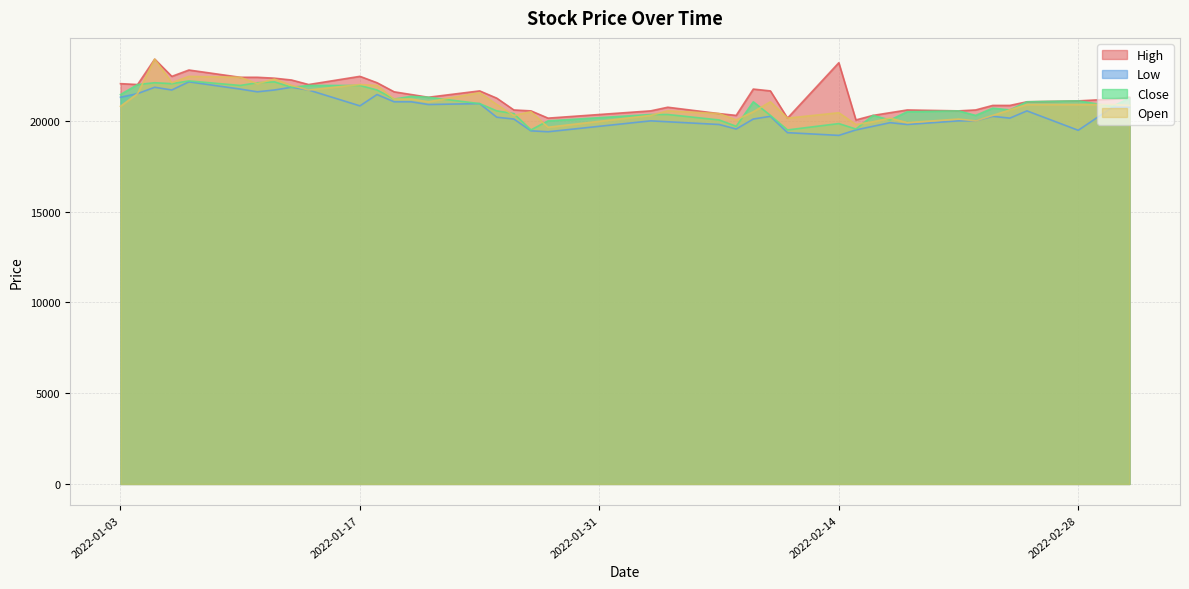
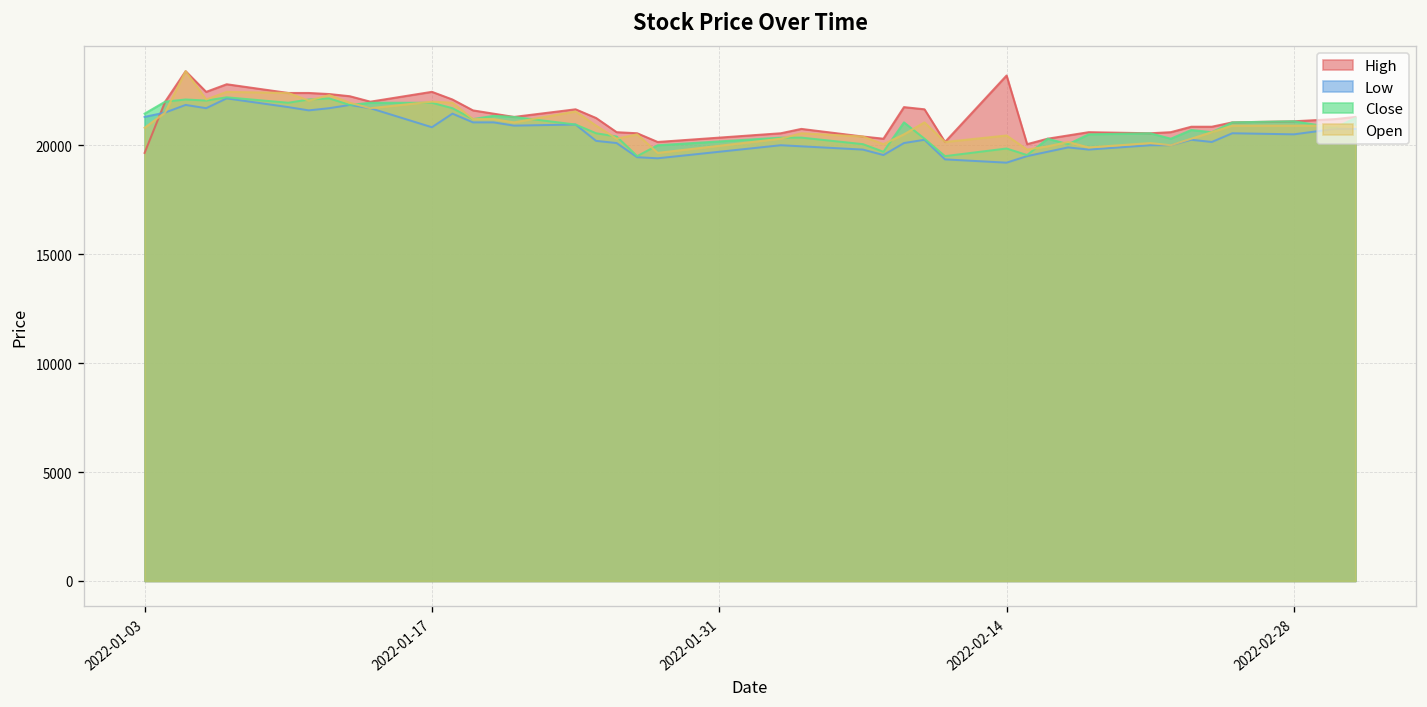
  {
    "High": {
-     "2022-01-03": 22100,
+     "2022-01-03": 19600,
      "2022-01-17": 22500,
      "2022-02-14": 23200
    },
    "Low": {
      "2022-01-03": 21300,
      "2022-01-17": 20800,
      "2022-02-14": 19200,
-     "2022-02-28": 19500
+     "2022-02-28": 20500
    },
    "Close": {
      "2022-01-03": 21500,
      "2022-02-14": 19900
    },
    "Open": {
      "2022-01-03": 20800,
      "2022-02-14": 20400,
      "2022-02-28": 20900
    }
  }
